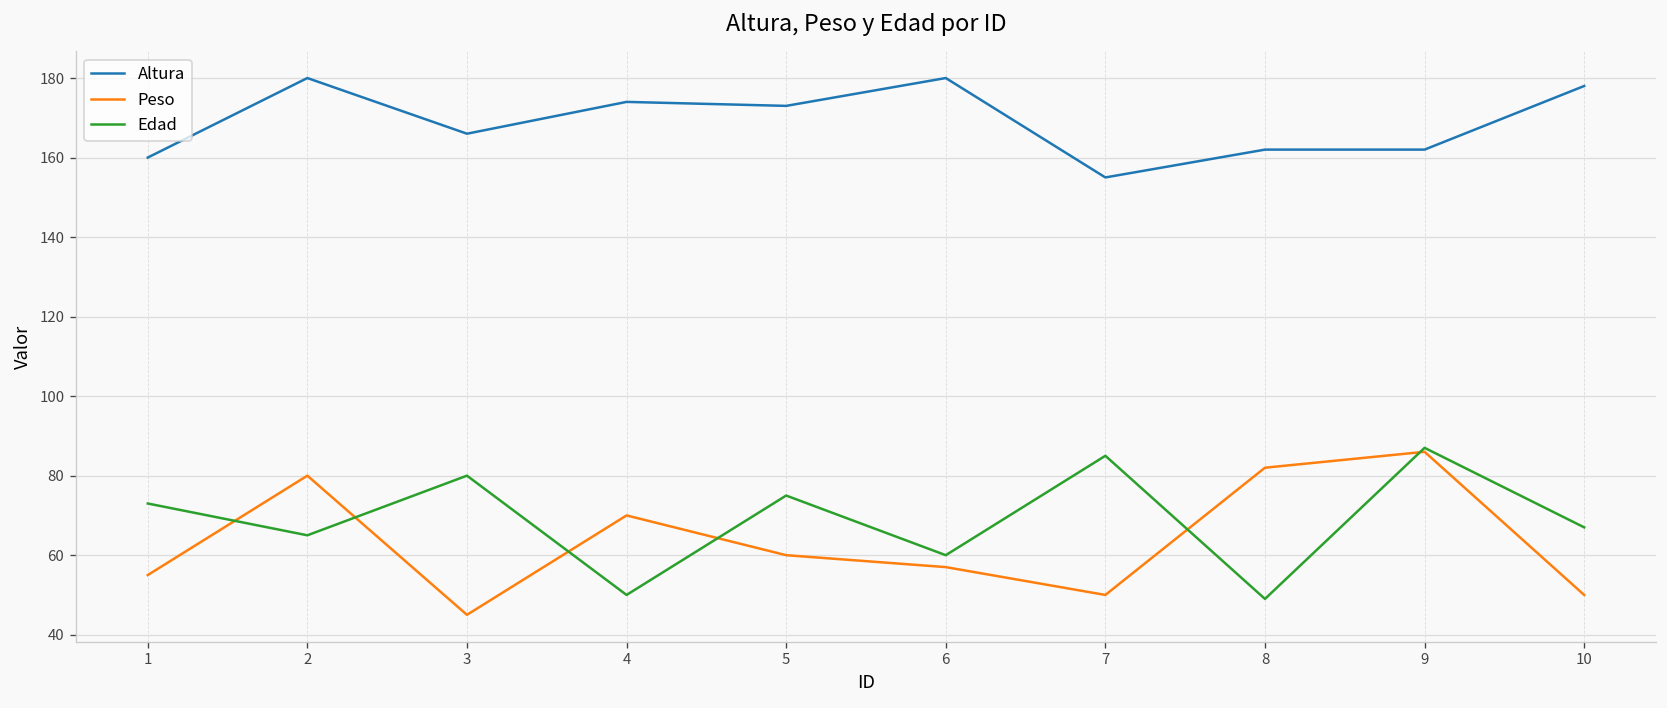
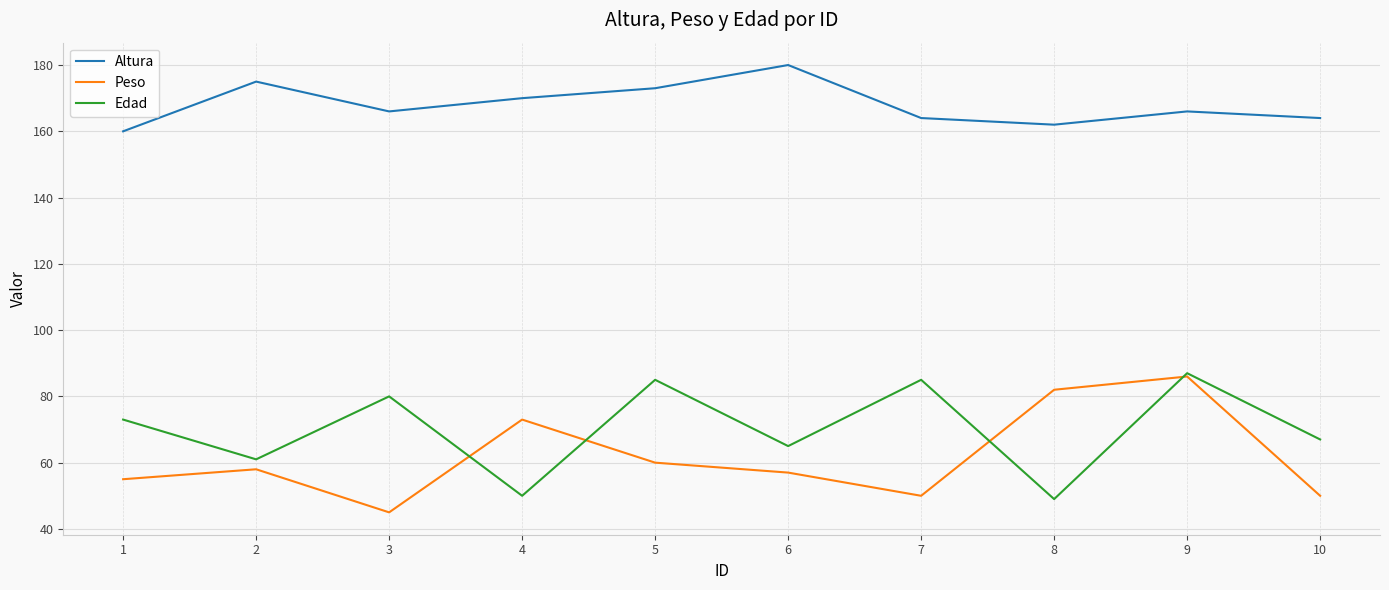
  {
    "Altura": {
      "1": 160,
-     "2": 180,
+     "2": 175,
      "3": 166,
-     "4": 174,
+     "4": 170,
      "5": 173,
      "6": 180,
-     "7": 155,
+     "7": 164,
      "8": 162,
-     "9": 162,
-     "10": 178
+     "9": 166,
+     "10": 164
    },
    "Peso": {
      "1": 55,
-     "2": 80,
+     "2": 58,
      "3": 45,
-     "4": 70,
+     "4": 73,
      "5": 60,
      "6": 57,
      "7": 50,
      "8": 82,
      "9": 86,
      "10": 50
    },
    "Edad": {
      "1": 73,
-     "2": 65,
+     "2": 61,
      "3": 80,
      "4": 50,
-     "5": 75,
-     "6": 60,
+     "5": 85,
+     "6": 65,
      "7": 85,
      "8": 49,
      "9": 87,
      "10": 67
    }
  }
